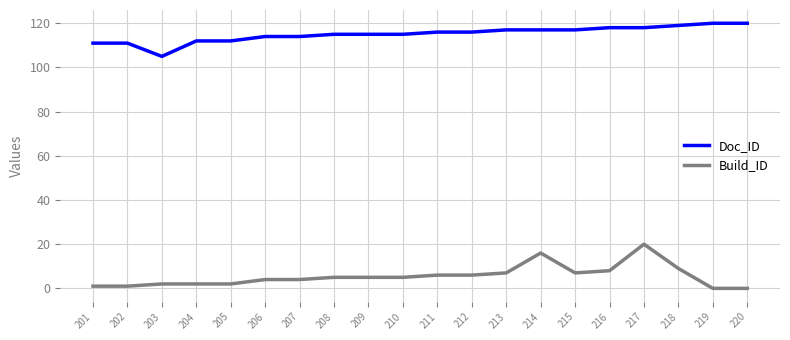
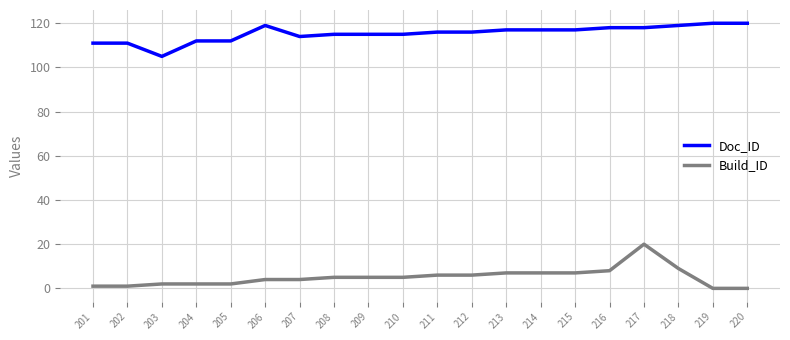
  {
    "Doc_ID": {
      "201": 111,
      "202": 111,
      "203": 105,
      "204": 112,
      "205": 112,
-     "206": 114,
+     "206": 119,
      "207": 114,
      "208": 115,
      "209": 115,
      "210": 115,
      "211": 116,
      "212": 116,
      "213": 117,
      "214": 117,
      "215": 117,
      "216": 118,
      "217": 118,
      "218": 119,
      "219": 120,
      "220": 120
    },
    "Build_ID": {
      "201": 1,
      "202": 1,
      "203": 2,
      "204": 2,
      "205": 2,
      "206": 4,
      "207": 4,
      "208": 5,
      "209": 5,
      "210": 5,
      "211": 6,
      "212": 6,
      "213": 7,
-     "214": 16,
+     "214": 7,
      "215": 7,
      "216": 8,
      "217": 20,
      "218": 9,
      "219": 0,
      "220": 0
    }
  }
